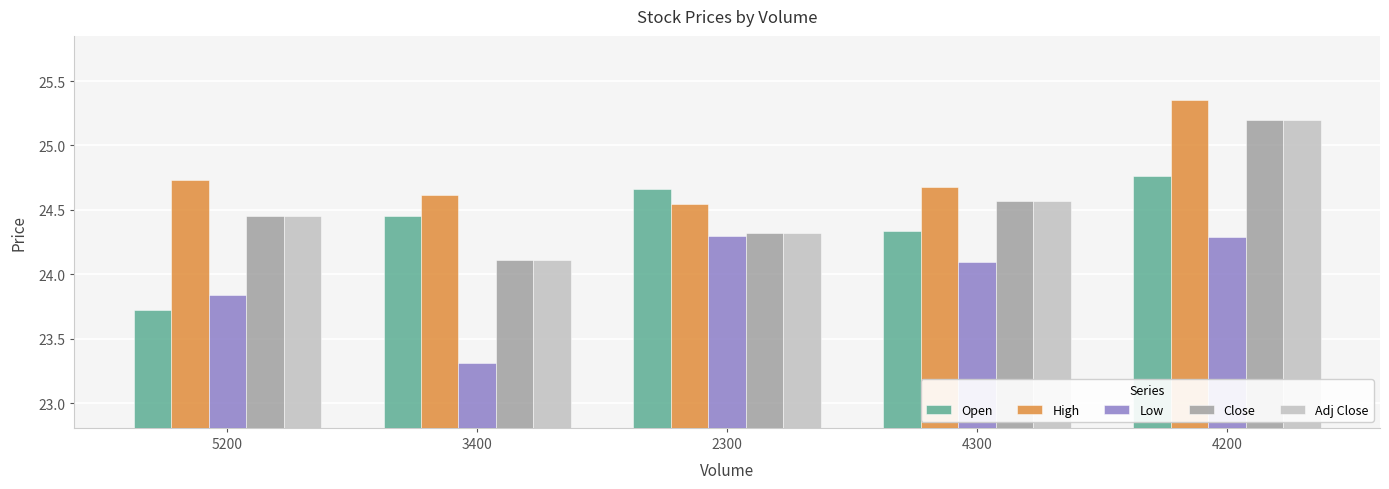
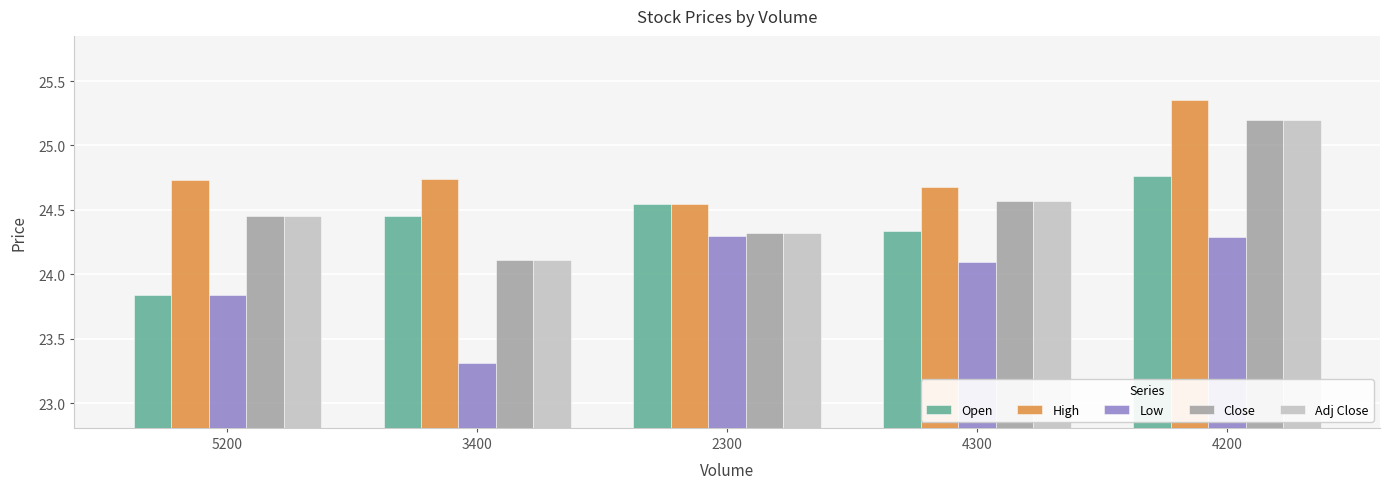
  {
    "Open": {
-     "5200": 23.72,
+     "5200": 23.84,
      "3400": 24.45,
-     "2300": 24.66,
+     "2300": 24.55,
      "4300": 24.34,
      "4200": 24.76
    },
    "High": {
      "5200": 24.73,
-     "3400": 24.61,
+     "3400": 24.74,
      "2300": 24.55,
      "4300": 24.68,
      "4200": 25.35
    }
  }
